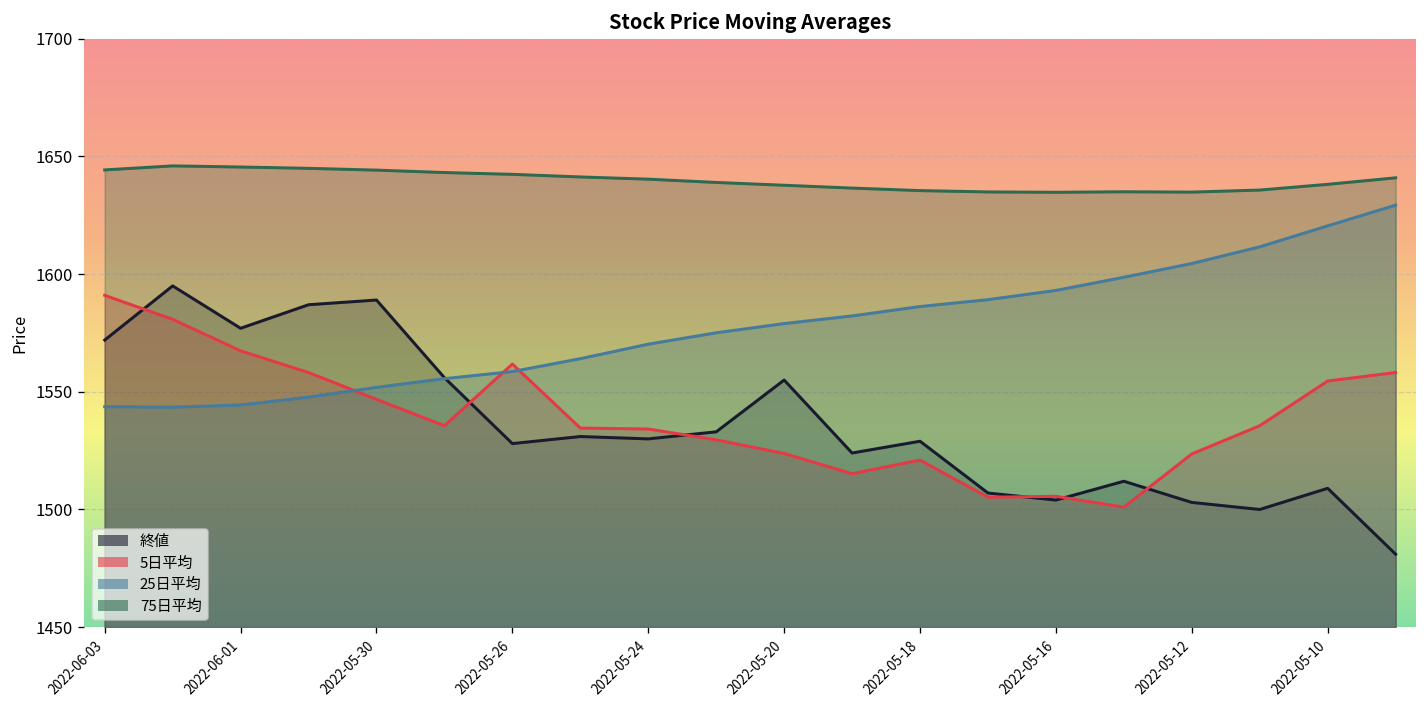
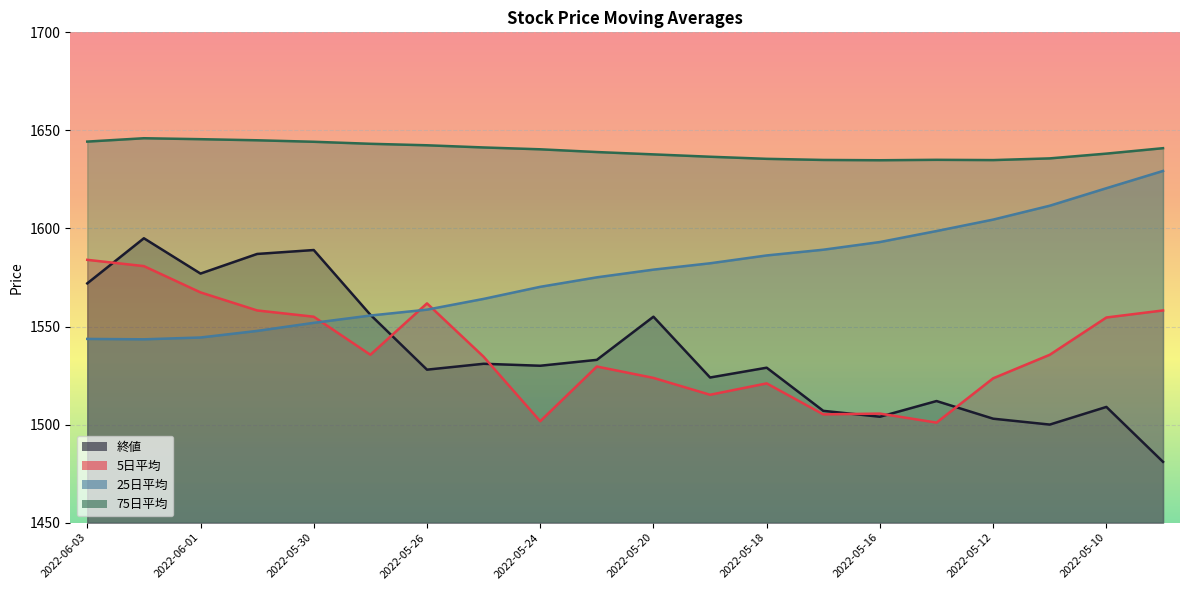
  {
    "5日平均": {
-     "2022-06-03": 1591,
+     "2022-06-03": 1584,
      "2022-06-01": 1567,
-     "2022-05-30": 1547,
+     "2022-05-30": 1555,
      "2022-05-26": 1562,
-     "2022-05-24": 1534,
+     "2022-05-24": 1502,
      "2022-05-20": 1524,
      "2022-05-18": 1521,
      "2022-05-16": 1506,
      "2022-05-12": 1524,
      "2022-05-10": 1555
    }
  }
